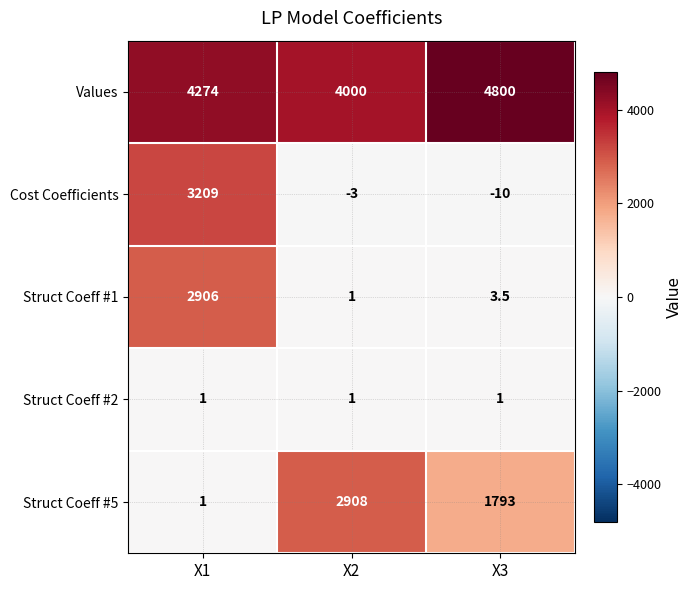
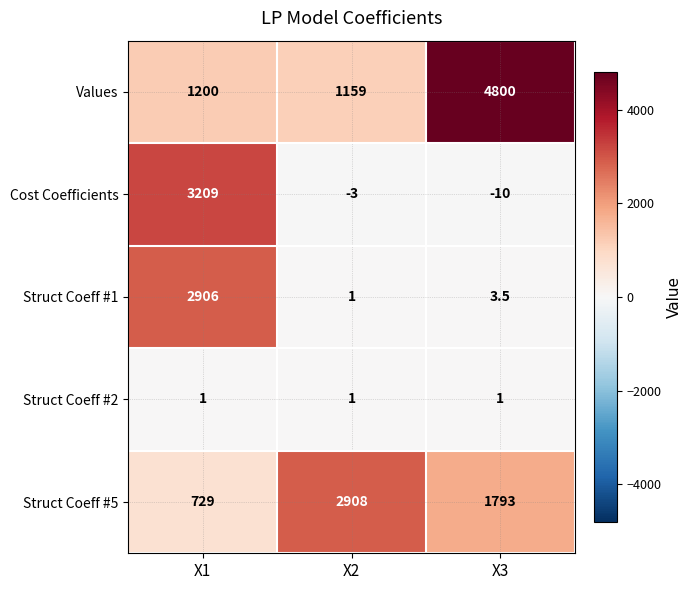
  {
    "Values": {
-     "X1": 4274,
-     "X2": 4000,
+     "X1": 1200,
+     "X2": 1159,
      "X3": 4800
    },
    "Cost Coefficients": {
      "X1": 3209,
      "X2": -3,
      "X3": -10
    },
    "Struct Coeff #1": {
      "X1": 2906,
      "X2": 1,
      "X3": 3.5
    },
    "Struct Coeff #2": {
      "X1": 1,
      "X2": 1,
      "X3": 1
    },
    "Struct Coeff #5": {
-     "X1": 1,
+     "X1": 729,
      "X2": 2908,
      "X3": 1793
    }
  }
